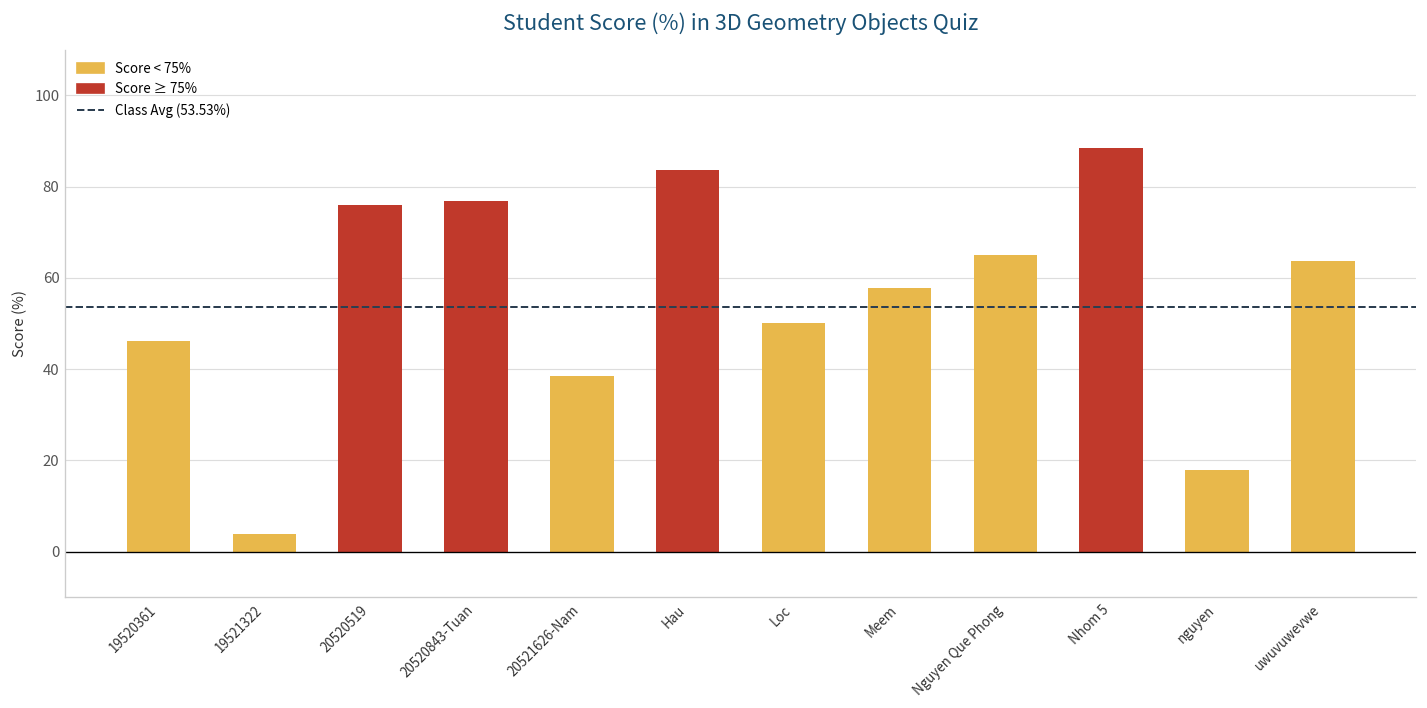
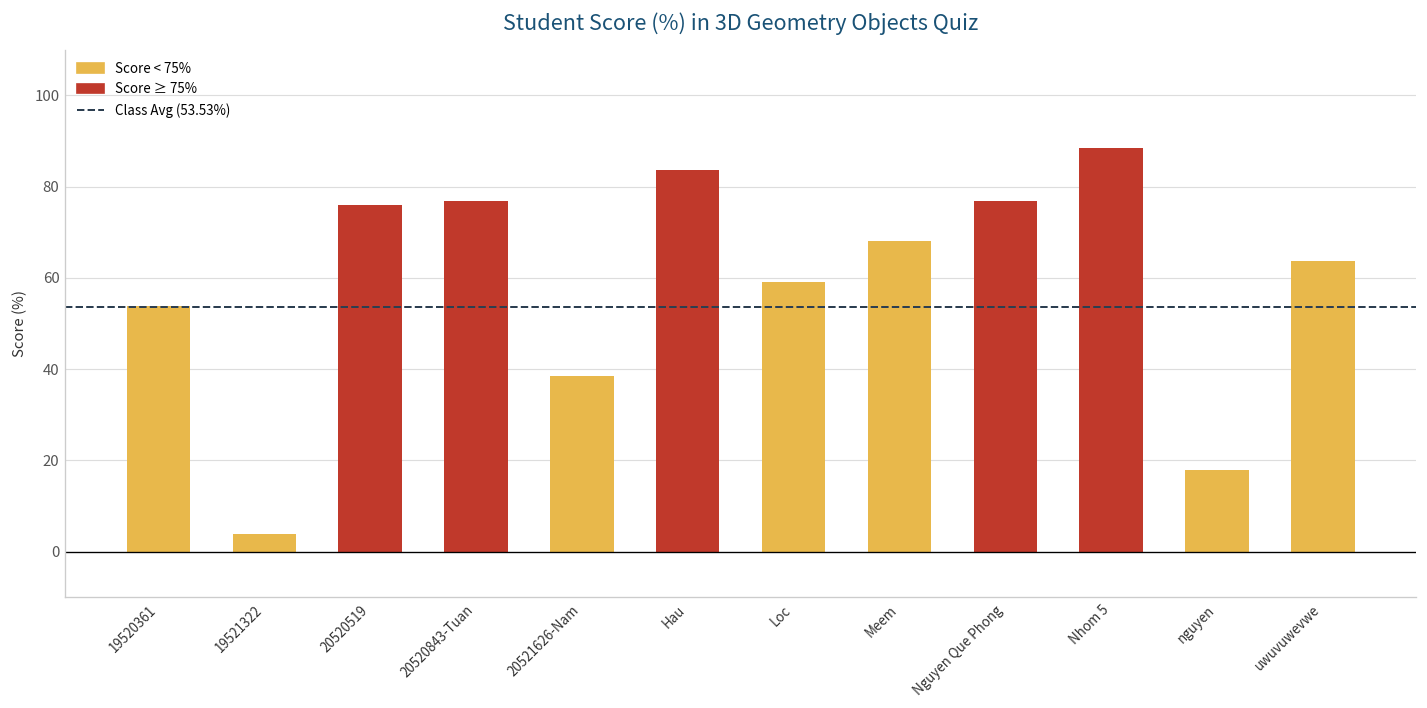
  {
-   "19520361": 46,
+   "19520361": 54,
    "19521322": 4,
    "20520519": 76,
    "20520843-Tuan": 77,
    "20521626-Nam": 38,
    "Hau": 84,
-   "Loc": 50,
-   "Meem": 58,
-   "Nguyen Que Phong": 65,
+   "Loc": 59,
+   "Meem": 68,
+   "Nguyen Que Phong": 77,
    "Nhom 5": 88,
    "nguyen": 18,
    "uwuvuwevwe": 64
  }
